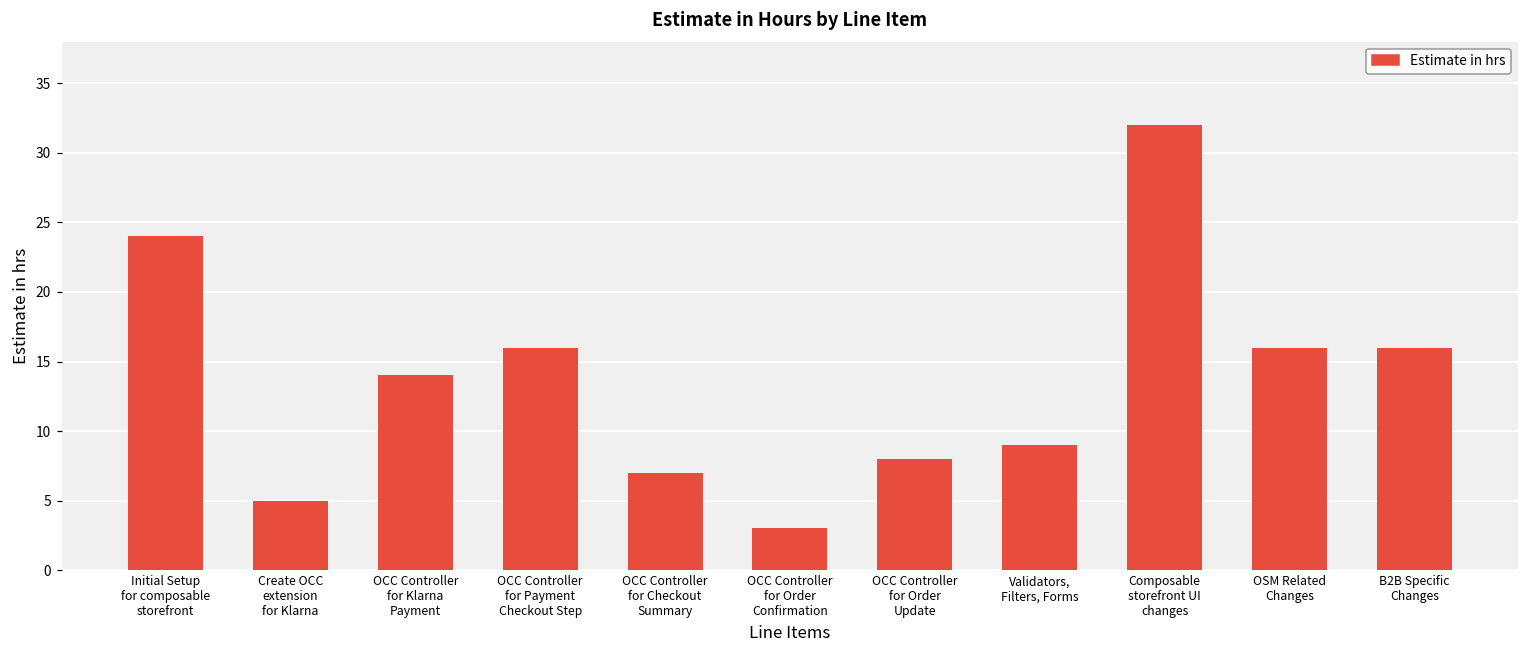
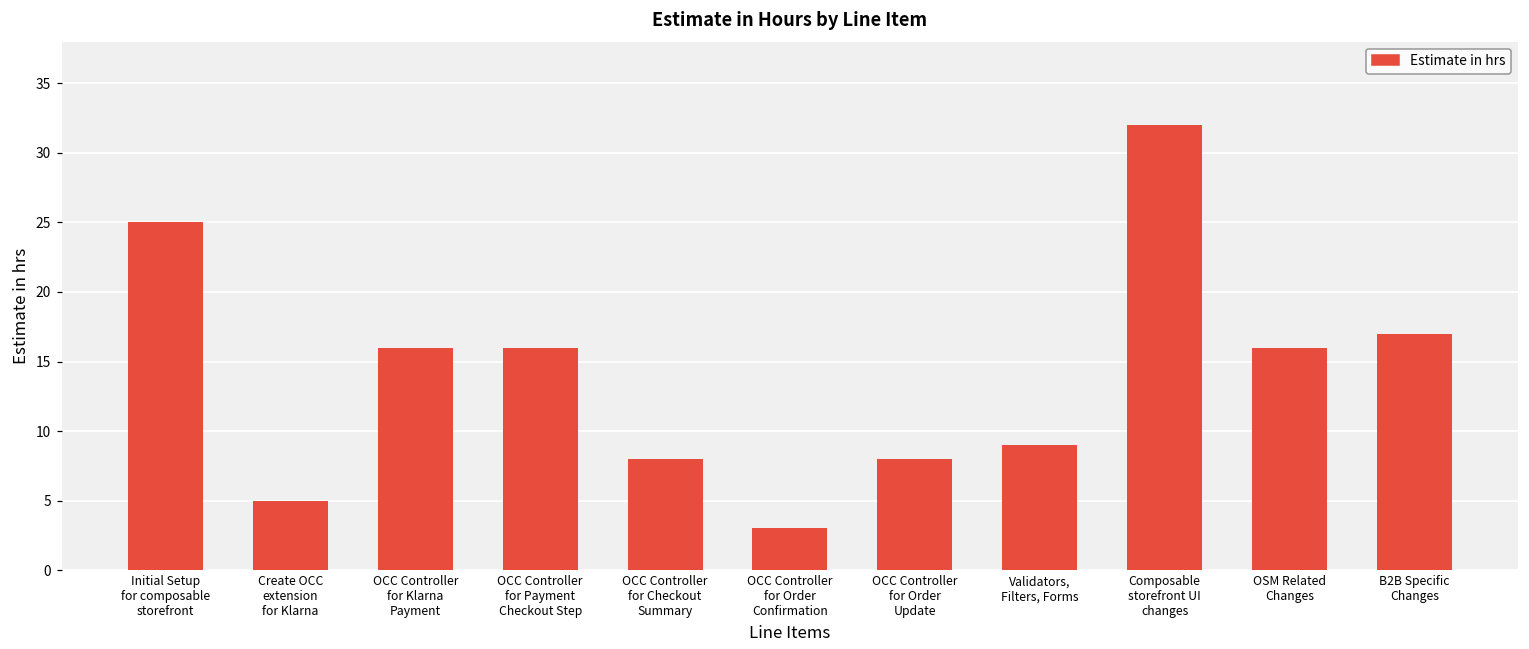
  {
-   "Initial Setup for composable storefront": 24,
+   "Initial Setup for composable storefront": 25,
    "Create OCC extension for Klarna": 5,
-   "OCC Controller for Klarna Payment": 14,
+   "OCC Controller for Klarna Payment": 16,
    "OCC Controller for Payment Checkout Step": 16,
-   "OCC Controller for Checkout Summary": 7,
+   "OCC Controller for Checkout Summary": 8,
    "OCC Controller for Order Confirmation": 3,
    "OCC Controller for Order Update": 8,
    "Validators, Filters, Forms": 9,
    "Composable storefront UI changes": 32,
    "OSM Related Changes": 16,
-   "B2B Specific Changes": 16
+   "B2B Specific Changes": 17
  }
